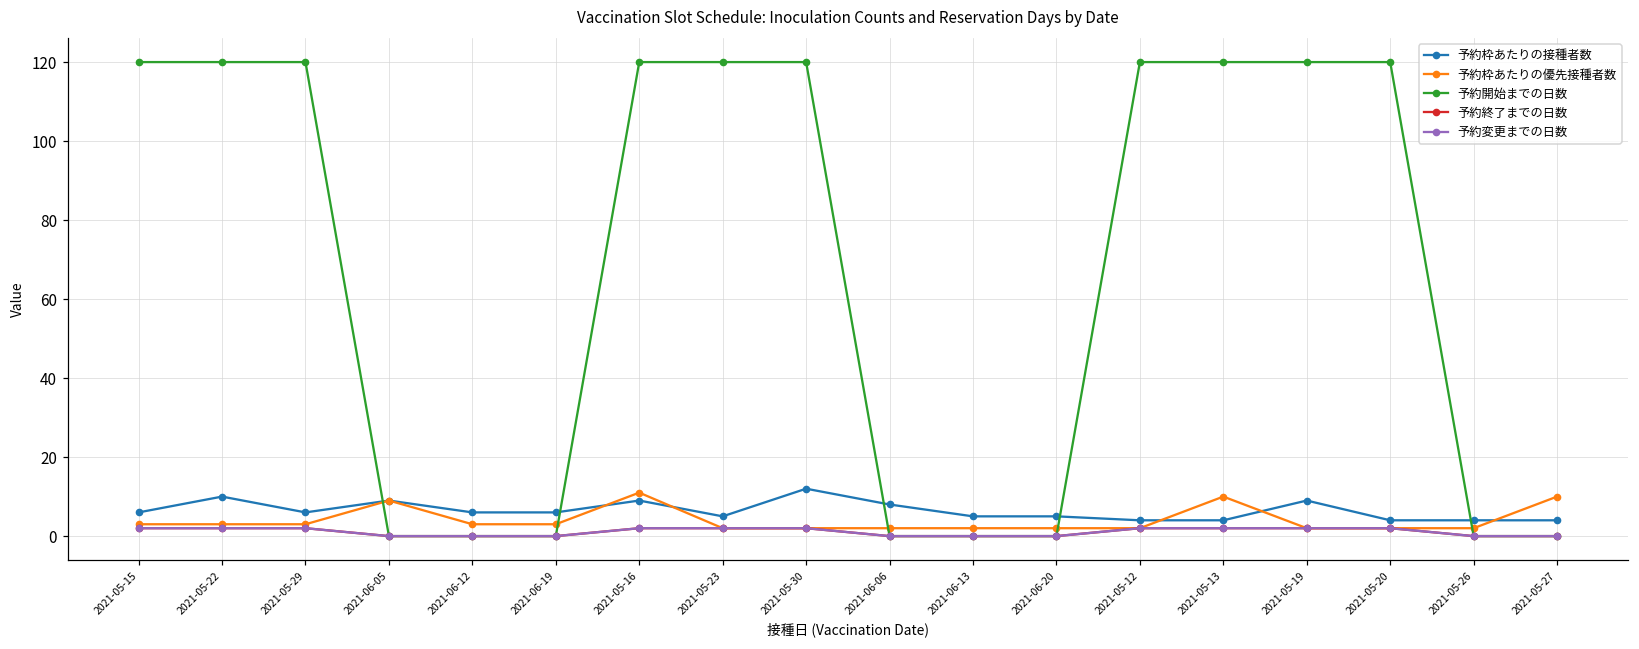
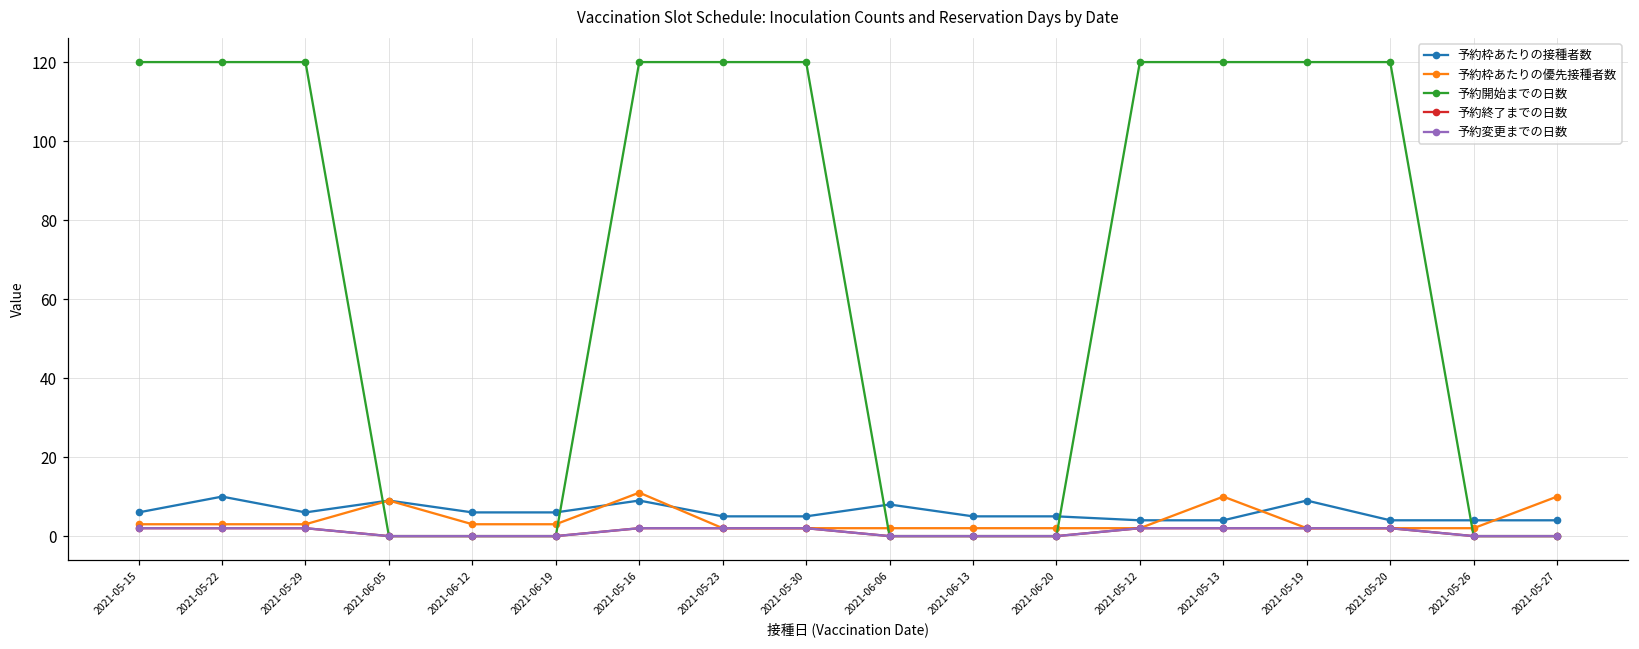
  {
    "予約枠あたりの接種者数": {
      "2021-05-15": 6,
      "2021-05-22": 10,
      "2021-05-29": 6,
      "2021-06-12": 6,
      "2021-06-19": 6,
      "2021-05-16": 9,
      "2021-05-23": 5,
-     "2021-05-30": 12,
+     "2021-05-30": 5,
      "2021-06-06": 8,
      "2021-06-13": 5,
      "2021-06-20": 5,
      "2021-05-12": 4,
      "2021-05-13": 4,
      "2021-05-19": 9,
      "2021-05-20": 4,
      "2021-05-26": 4,
      "2021-05-27": 4
    },
    "予約枠あたりの優先接種者数": {
      "2021-05-15": 3,
      "2021-05-22": 3,
      "2021-05-29": 3,
      "2021-06-12": 3,
      "2021-06-19": 3,
      "2021-05-16": 11,
      "2021-06-06": 2,
      "2021-06-13": 2,
      "2021-06-20": 2,
      "2021-05-13": 10,
      "2021-05-26": 2,
      "2021-05-27": 10
    },
    "予約開始までの日数": {
      "2021-05-15": 120,
      "2021-05-22": 120,
      "2021-05-29": 120,
      "2021-05-16": 120,
      "2021-05-23": 120,
      "2021-05-30": 120,
      "2021-05-12": 120,
      "2021-05-13": 120,
      "2021-05-19": 120,
      "2021-05-20": 120
    },
    "予約変更までの日数": {
      "2021-05-15": 2,
      "2021-05-22": 2,
      "2021-05-29": 2,
      "2021-05-16": 2,
      "2021-05-13": 2
    }
  }
